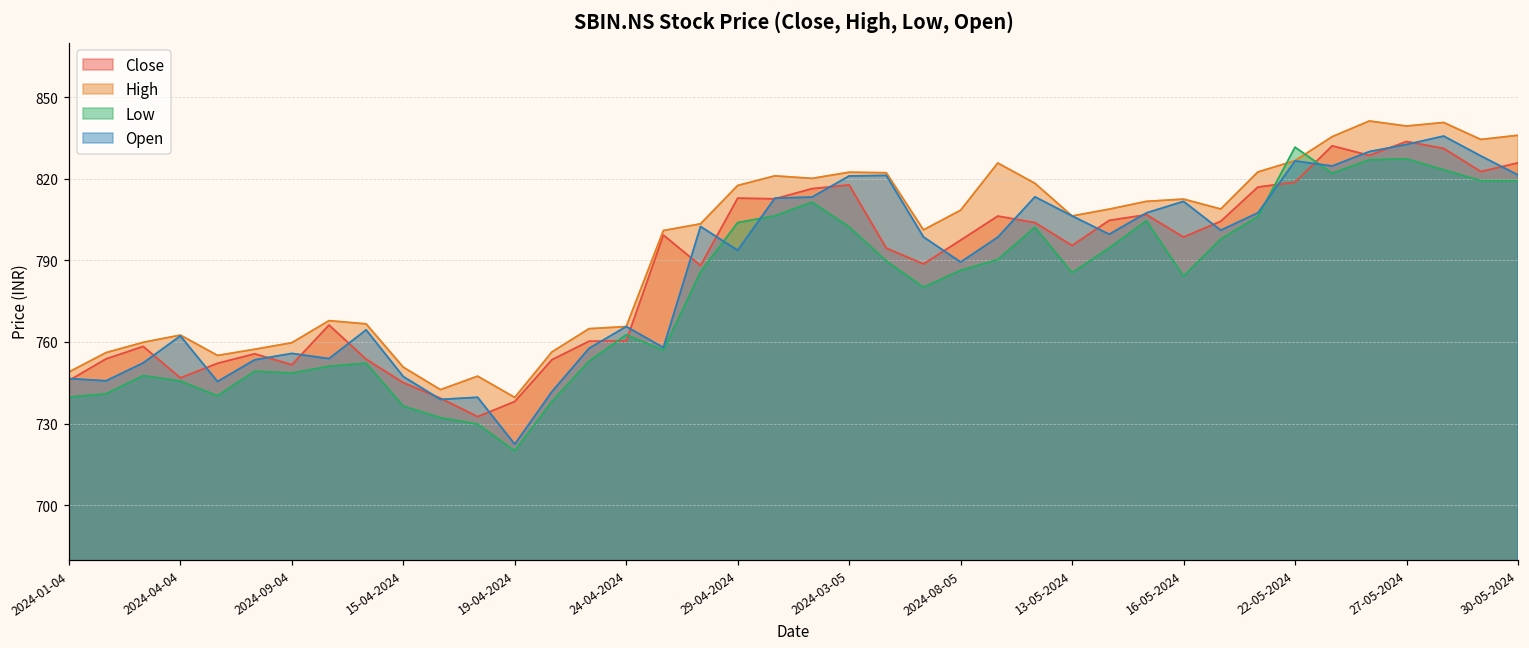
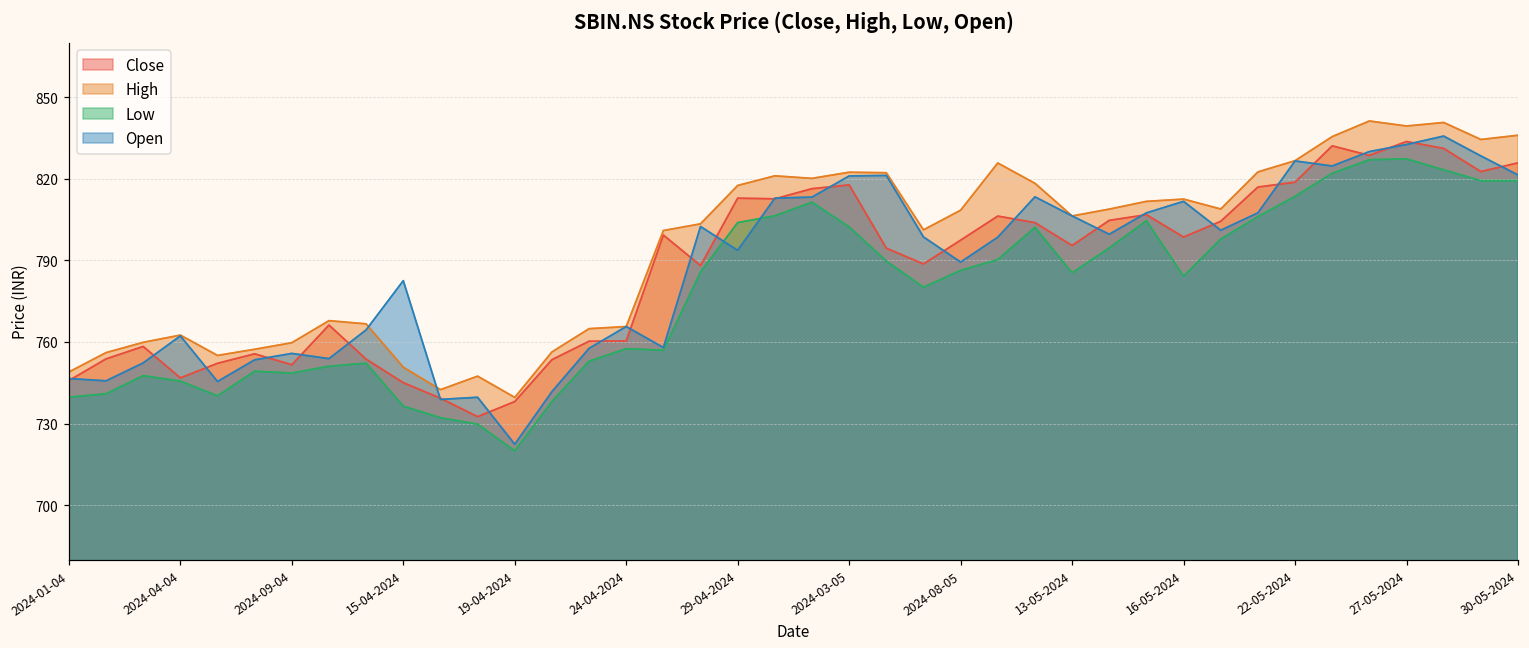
  {
    "Low": {
      "2024-01-04": 740,
      "2024-04-04": 746,
      "2024-09-04": 749,
      "15-04-2024": 736,
      "19-04-2024": 720,
-     "24-04-2024": 763,
+     "24-04-2024": 757,
      "29-04-2024": 804,
      "2024-03-05": 802,
      "2024-08-05": 786,
      "13-05-2024": 785,
      "16-05-2024": 784,
-     "22-05-2024": 832,
+     "22-05-2024": 814,
      "27-05-2024": 827,
      "30-05-2024": 819
    },
    "Open": {
      "2024-09-04": 756,
-     "15-04-2024": 747,
+     "15-04-2024": 783,
      "19-04-2024": 722,
      "29-04-2024": 794,
      "2024-03-05": 821,
      "2024-08-05": 789,
      "27-05-2024": 833,
      "30-05-2024": 821
    }
  }
